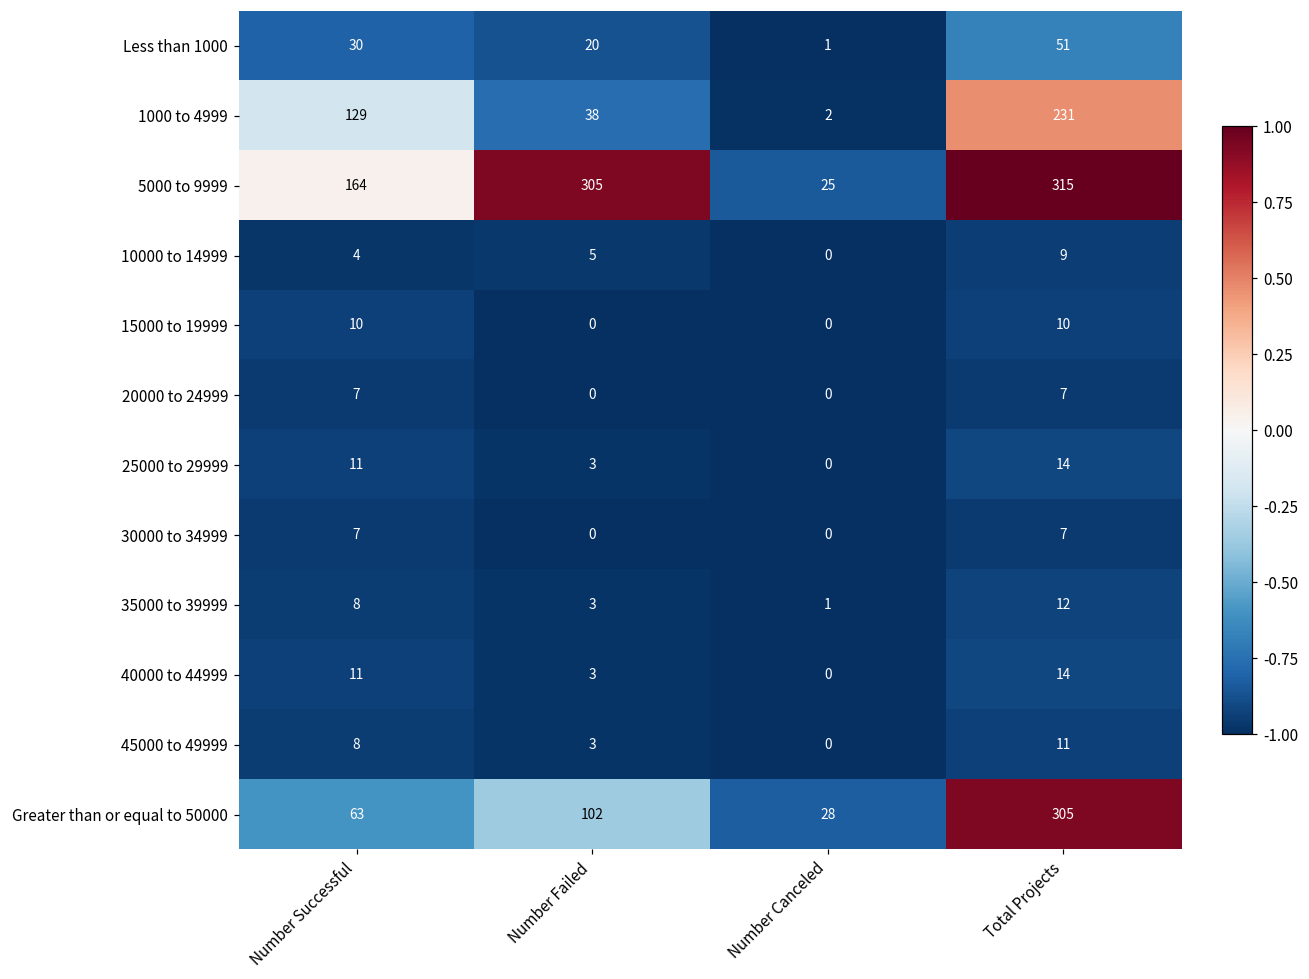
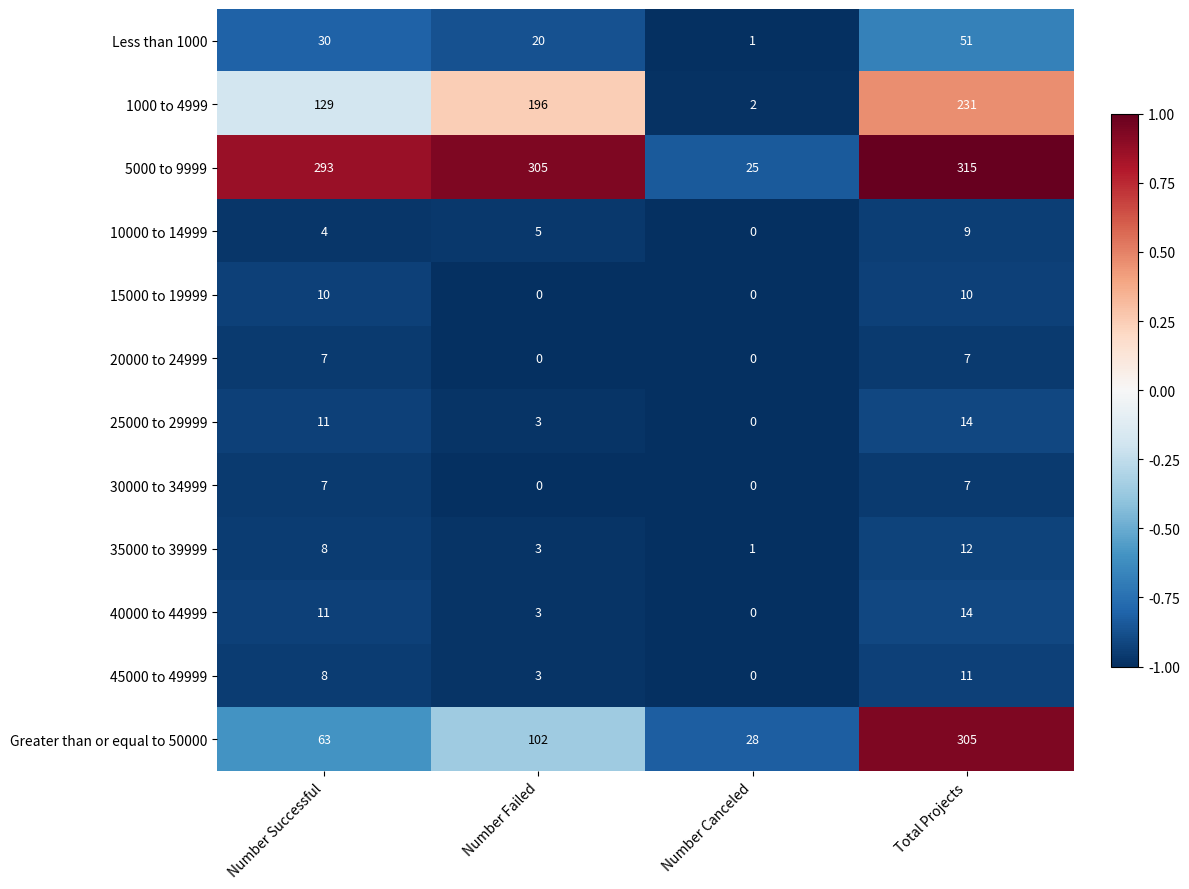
  {
    "Less than 1000": {
      "Number Successful": 30,
      "Number Failed": 20,
      "Number Canceled": 1,
      "Total Projects": 51
    },
    "1000 to 4999": {
      "Number Successful": 129,
-     "Number Failed": 38,
+     "Number Failed": 196,
      "Number Canceled": 2,
      "Total Projects": 231
    },
    "5000 to 9999": {
-     "Number Successful": 164,
+     "Number Successful": 293,
      "Number Failed": 305,
      "Number Canceled": 25,
      "Total Projects": 315
    },
    "10000 to 14999": {
      "Number Successful": 4,
      "Number Failed": 5,
      "Number Canceled": 0,
      "Total Projects": 9
    },
    "15000 to 19999": {
      "Number Successful": 10,
      "Number Failed": 0,
      "Number Canceled": 0,
      "Total Projects": 10
    },
    "20000 to 24999": {
      "Number Successful": 7,
      "Number Failed": 0,
      "Number Canceled": 0,
      "Total Projects": 7
    },
    "25000 to 29999": {
      "Number Successful": 11,
      "Number Failed": 3,
      "Number Canceled": 0,
      "Total Projects": 14
    },
    "30000 to 34999": {
      "Number Successful": 7,
      "Number Failed": 0,
      "Number Canceled": 0,
      "Total Projects": 7
    },
    "35000 to 39999": {
      "Number Successful": 8,
      "Number Failed": 3,
      "Number Canceled": 1,
      "Total Projects": 12
    },
    "40000 to 44999": {
      "Number Successful": 11,
      "Number Failed": 3,
      "Number Canceled": 0,
      "Total Projects": 14
    },
    "45000 to 49999": {
      "Number Successful": 8,
      "Number Failed": 3,
      "Number Canceled": 0,
      "Total Projects": 11
    },
    "Greater than or equal to 50000": {
      "Number Successful": 63,
      "Number Failed": 102,
      "Number Canceled": 28,
      "Total Projects": 305
    }
  }
